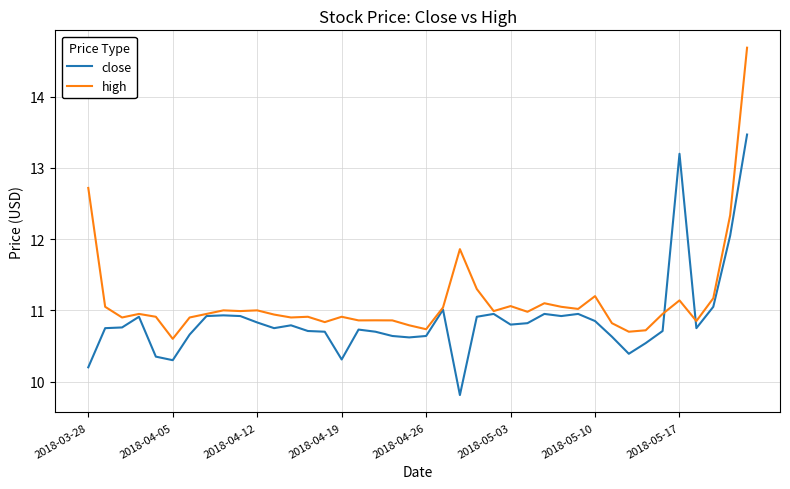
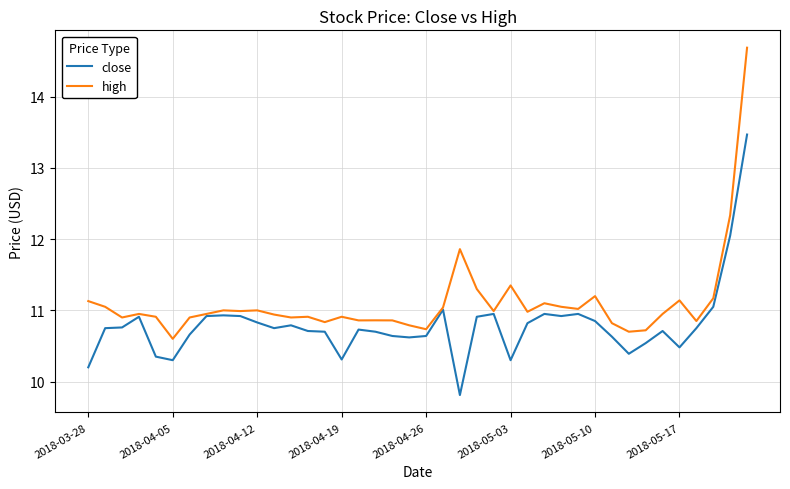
  {
    "close": {
      "2018-03-28": 10.2,
      "2018-04-05": 10.3,
      "2018-04-12": 10.8,
      "2018-04-19": 10.3,
      "2018-04-26": 10.6,
-     "2018-05-03": 10.8,
+     "2018-05-03": 10.3,
      "2018-05-10": 10.9,
-     "2018-05-17": 13.2
+     "2018-05-17": 10.5
    },
    "high": {
-     "2018-03-28": 12.7,
+     "2018-03-28": 11.1,
      "2018-04-05": 10.6,
      "2018-04-12": 11.0,
      "2018-04-19": 10.9,
      "2018-04-26": 10.7,
-     "2018-05-03": 11.1,
+     "2018-05-03": 11.4,
      "2018-05-10": 11.2,
      "2018-05-17": 11.1
    }
  }
